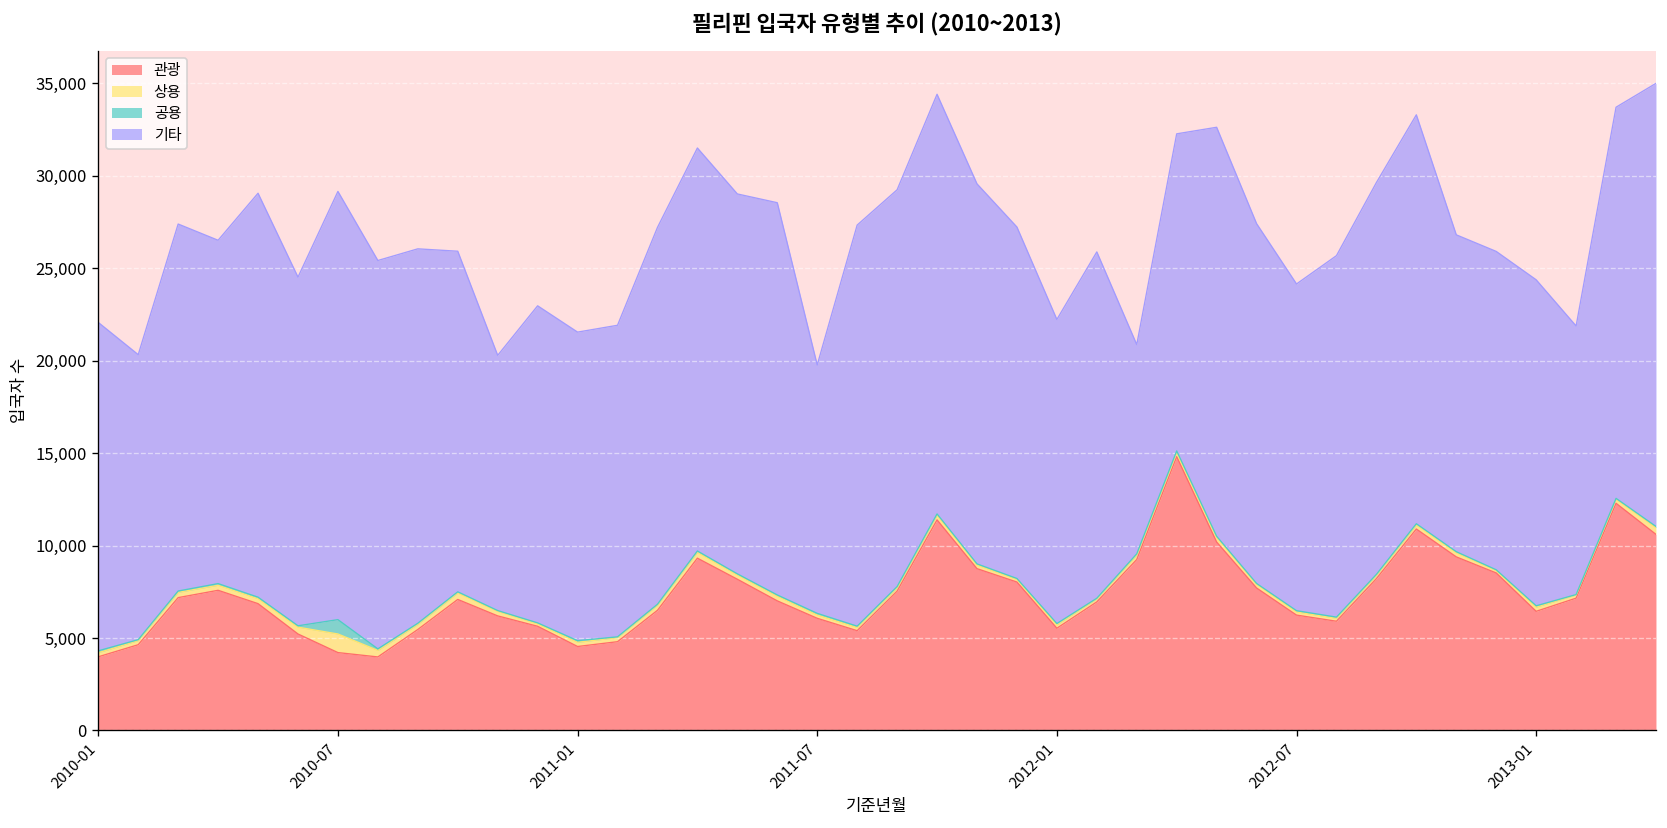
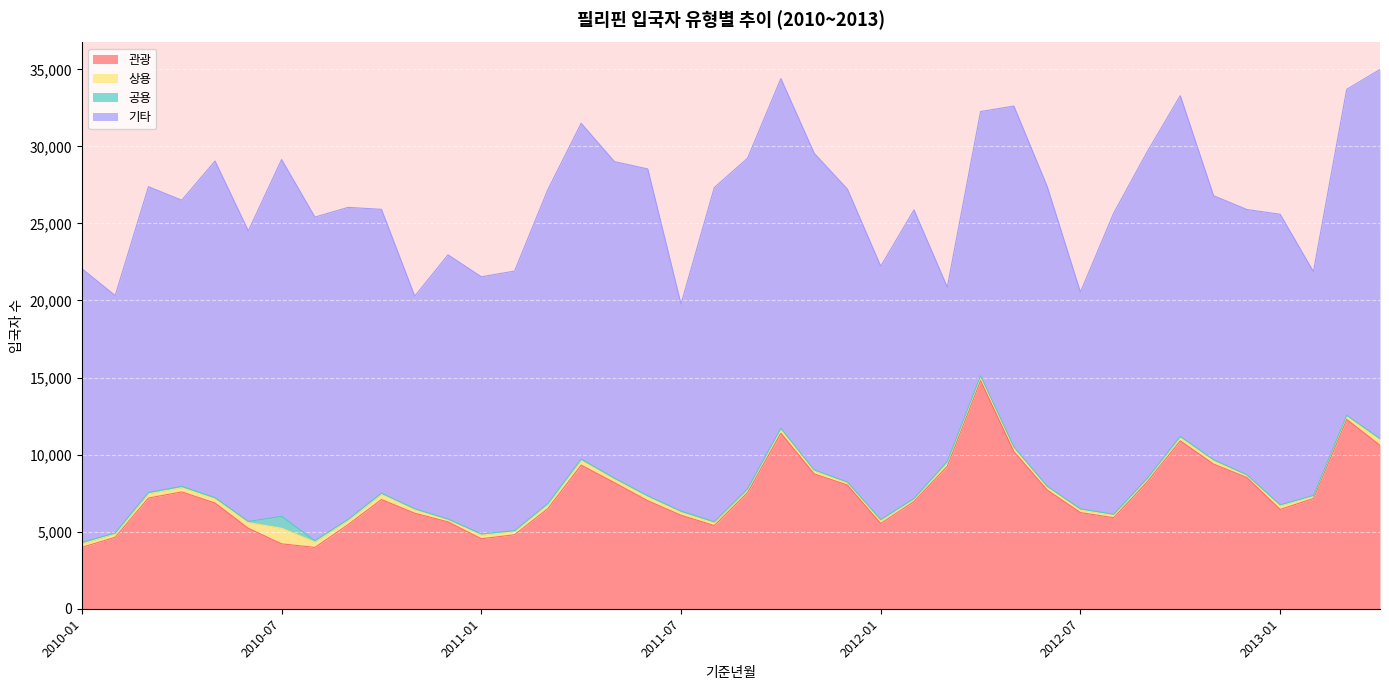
  {
    "관광": {
      "2010-01": "4,000",
      "2010-07": "4,200",
      "2011-01": "4,500",
      "2011-07": "6,100",
      "2012-01": "5,500",
      "2012-07": "6,200",
      "2013-01": "6,400"
    },
    "상용": {
      "2010-07": "1,000"
    },
    "공용": {
      "2010-07": "800"
    },
    "기타": {
      "2010-01": "17,800",
      "2010-07": "23,200",
      "2011-01": "16,700",
      "2011-07": "13,400",
      "2012-01": "16,400",
-     "2012-07": "17,700",
-     "2013-01": "17,600"
+     "2012-07": "14,100",
+     "2013-01": "18,900"
    }
  }
